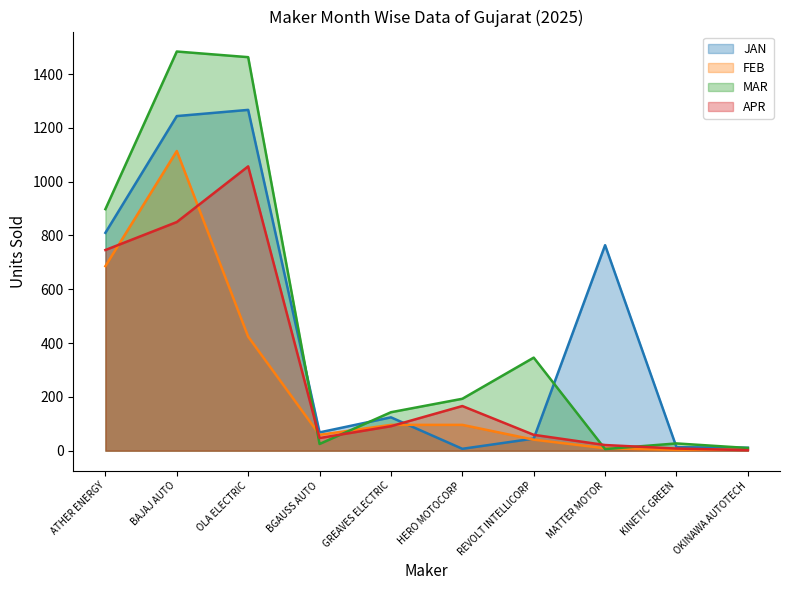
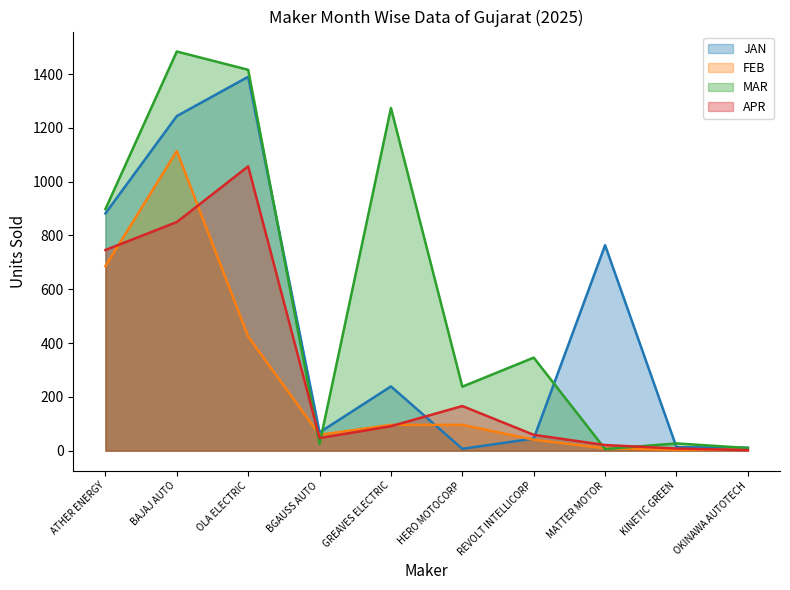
  {
    "JAN": {
-     "ATHER ENERGY": 810,
+     "ATHER ENERGY": 880,
      "BAJAJ AUTO": 1240,
-     "OLA ELECTRIC": 1270,
-     "GREAVES ELECTRIC": 120,
+     "OLA ELECTRIC": 1390,
+     "GREAVES ELECTRIC": 240,
      "HERO MOTOCORP": 10,
      "MATTER MOTOR": 760
    },
    "MAR": {
      "ATHER ENERGY": 900,
      "BAJAJ AUTO": 1480,
-     "OLA ELECTRIC": 1460,
+     "OLA ELECTRIC": 1420,
      "BGAUSS AUTO": 30,
-     "GREAVES ELECTRIC": 140,
-     "HERO MOTOCORP": 190,
+     "GREAVES ELECTRIC": 1270,
+     "HERO MOTOCORP": 240,
      "REVOLT INTELLICORP": 350,
      "KINETIC GREEN": 30
    }
  }
